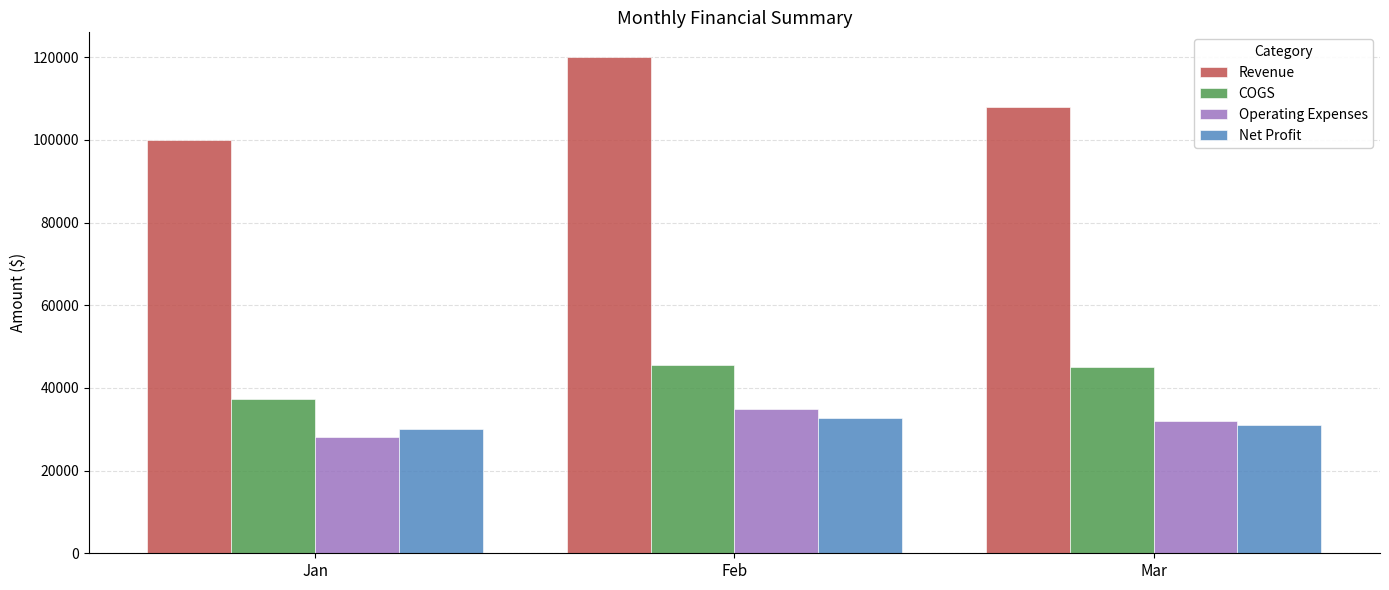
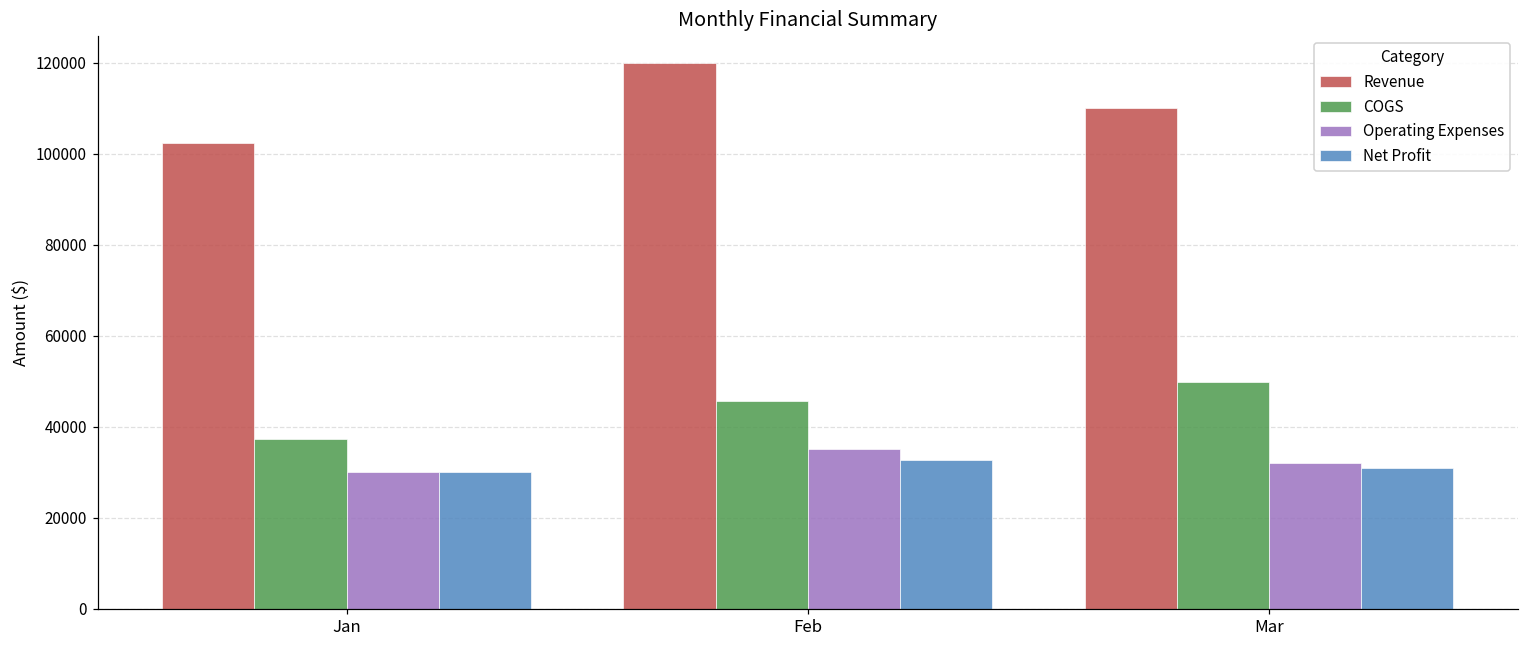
  {
    "Revenue": {
-     "Jan": 100000,
+     "Jan": 102000,
      "Feb": 120000,
-     "Mar": 108000
+     "Mar": 110000
    },
    "COGS": {
      "Jan": 37000,
      "Feb": 46000,
-     "Mar": 45000
+     "Mar": 50000
    },
    "Operating Expenses": {
-     "Jan": 28000,
+     "Jan": 30000,
      "Feb": 35000,
      "Mar": 32000
    },
    "Net Profit": {
      "Jan": 30000,
      "Feb": 33000,
      "Mar": 31000
    }
  }
